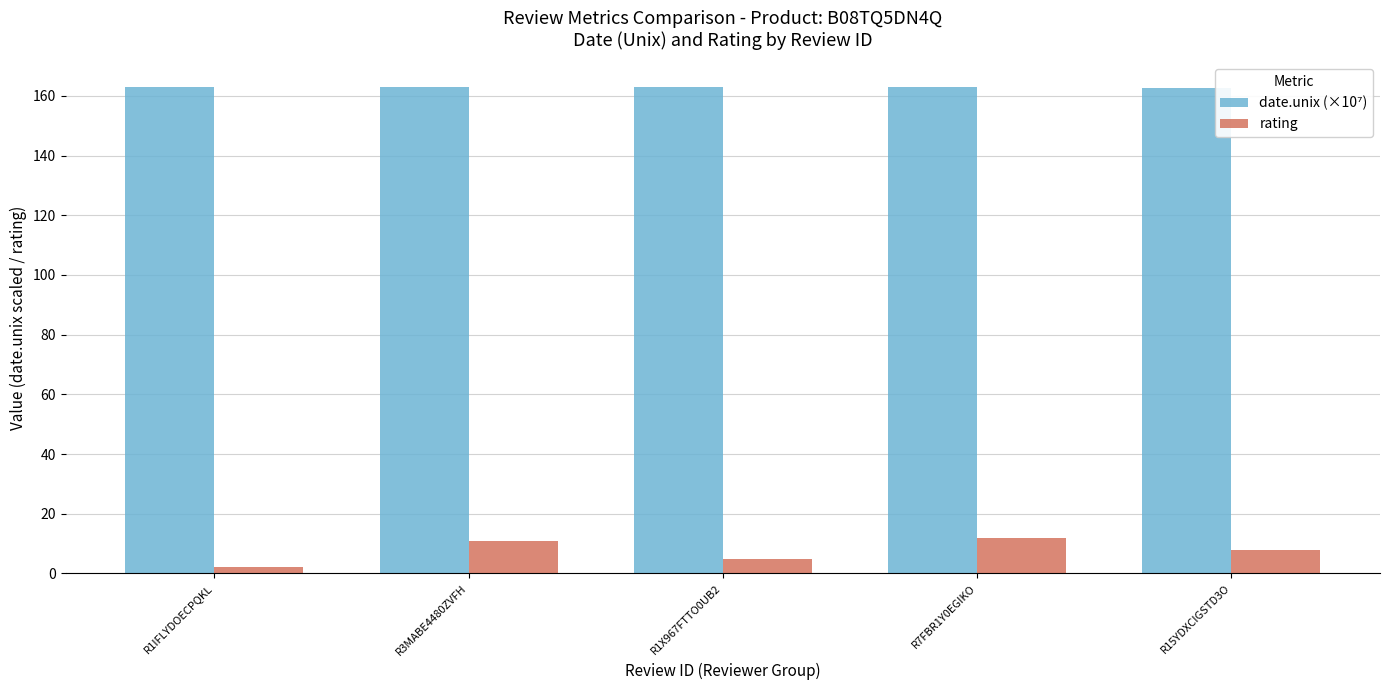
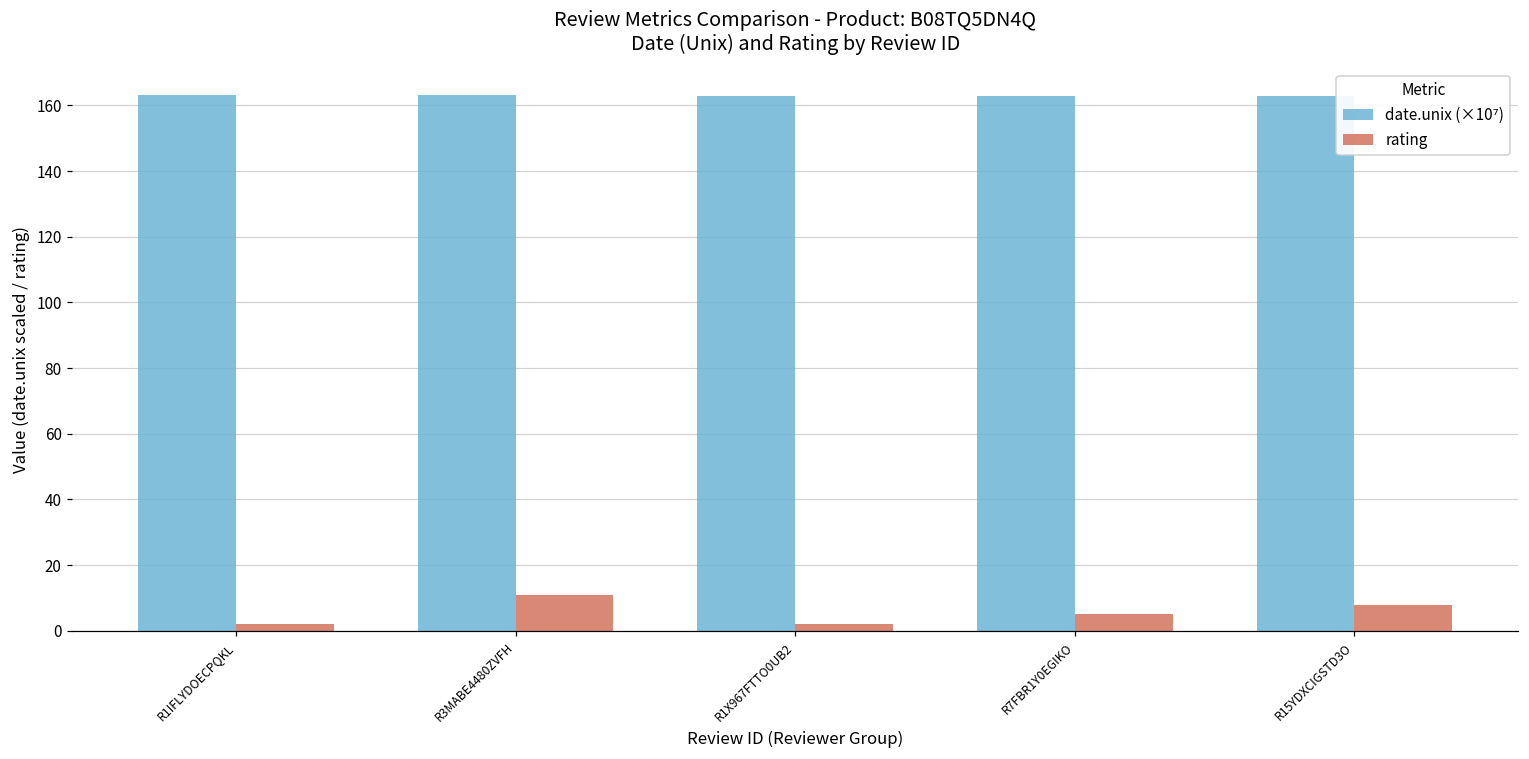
  {
    "date.unix (×10⁷)": {
      "R1IFLYDOECPQKL": 163,
      "R3MABE4480ZVFH": 163,
      "R1X967FTTO0UB2": 163,
      "R7FBR1Y0EGIKO": 163,
      "R15YDXCIGSTD3O": 163
    },
    "rating": {
      "R1IFLYDOECPQKL": 2,
      "R3MABE4480ZVFH": 11,
-     "R1X967FTTO0UB2": 5,
-     "R7FBR1Y0EGIKO": 12,
+     "R1X967FTTO0UB2": 2,
+     "R7FBR1Y0EGIKO": 5,
      "R15YDXCIGSTD3O": 8
    }
  }
